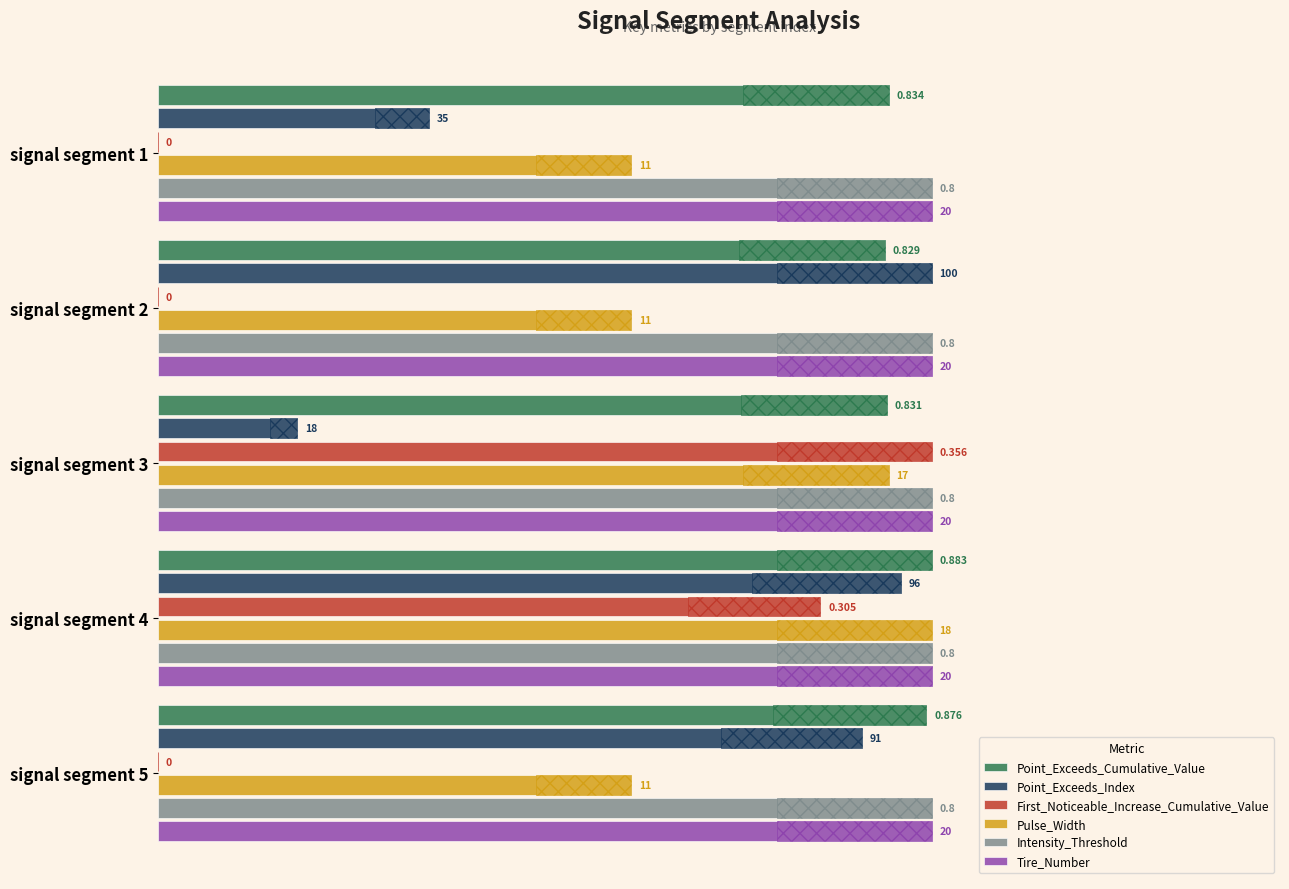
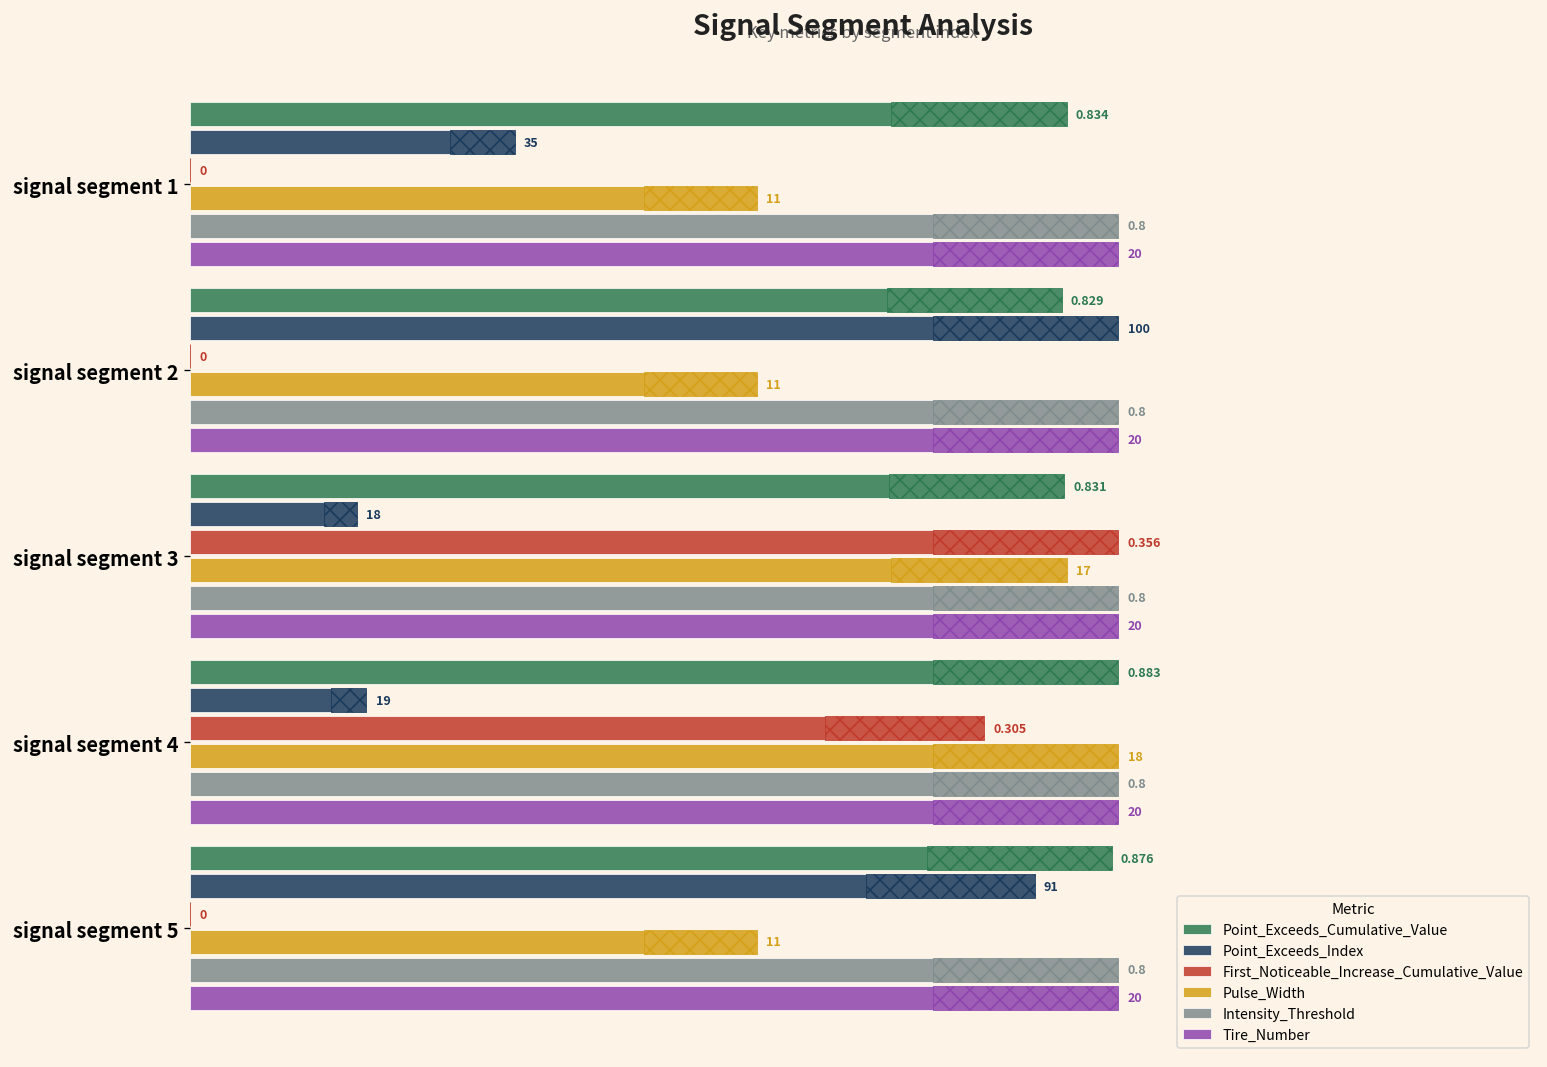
  {
    "Point_Exceeds_Index": {
-     "signal segment 4": 96
+     "signal segment 4": 19
    },
    "First_Noticeable_Increase_Cumulative_Value": {
      "signal segment 1": 0,
      "signal segment 2": 0,
      "signal segment 5": 0
    }
  }
